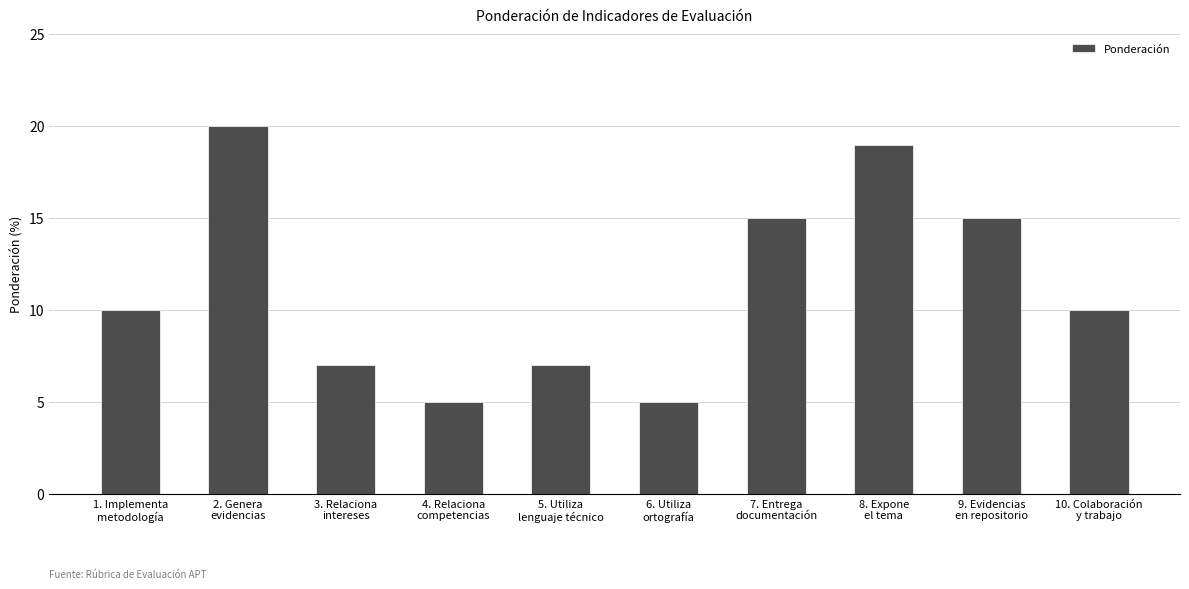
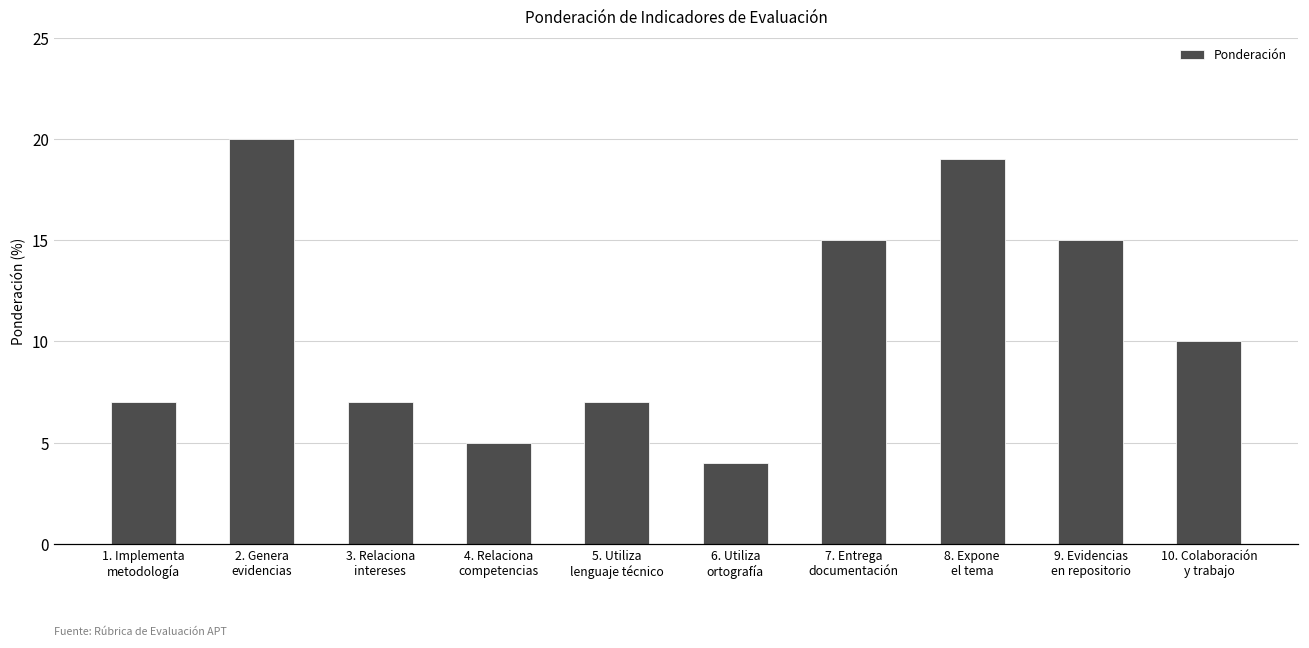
  {
-   "1. Implementa metodología": 10,
+   "1. Implementa metodología": 7,
    "2. Genera evidencias": 20,
    "3. Relaciona intereses": 7,
    "4. Relaciona competencias": 5,
    "5. Utiliza lenguaje técnico": 7,
-   "6. Utiliza ortografía": 5,
+   "6. Utiliza ortografía": 4,
    "7. Entrega documentación": 15,
    "8. Expone el tema": 19,
    "9. Evidencias en repositorio": 15,
    "10. Colaboración y trabajo": 10
  }
